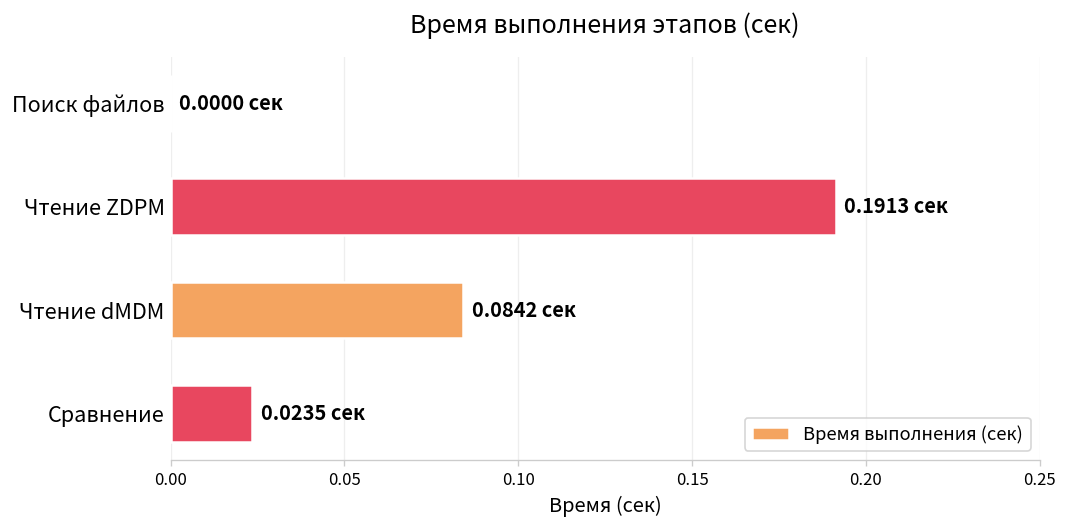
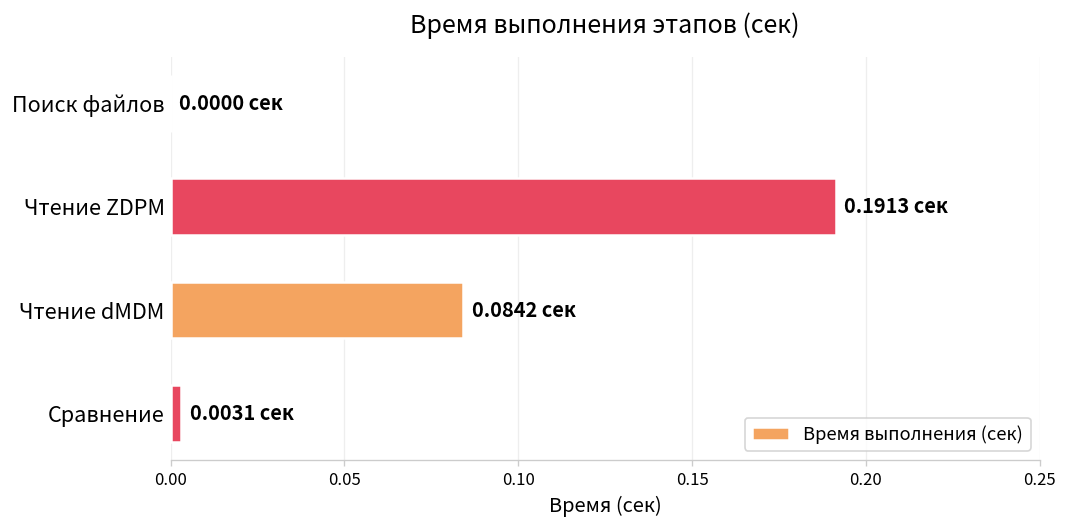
  {
    "Поиск файлов": 0.0000,
    "Чтение ZDPM": 0.1913,
    "Чтение dMDM": 0.0842,
-   "Сравнение": 0.0235
+   "Сравнение": 0.0031
  }
